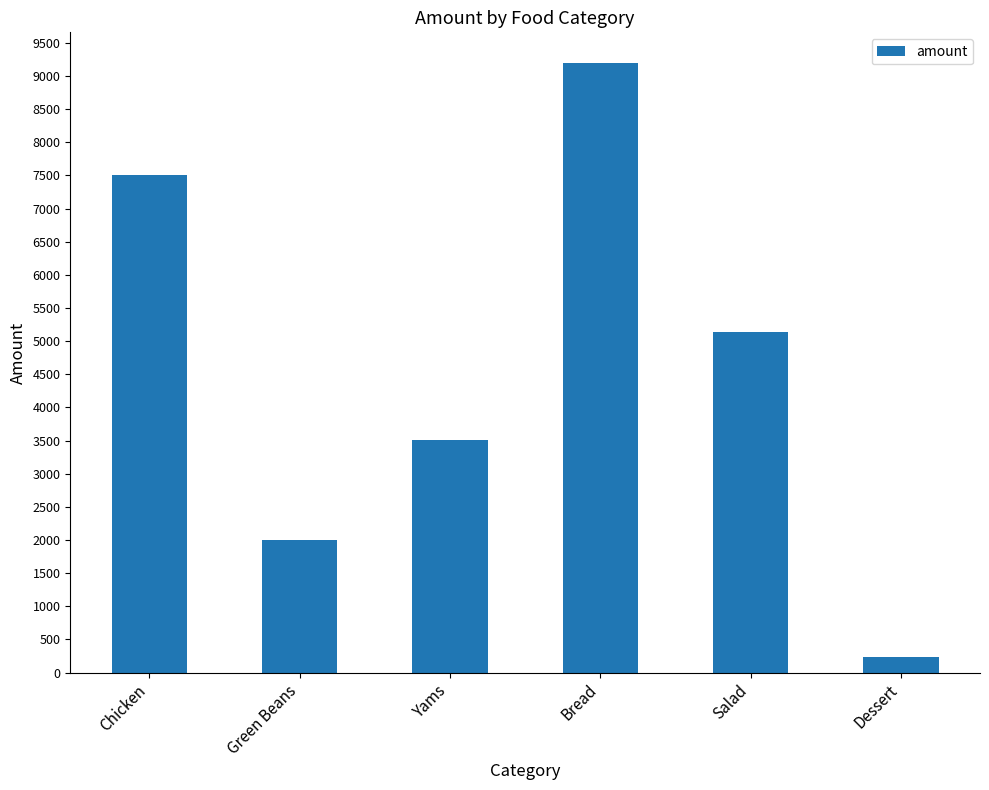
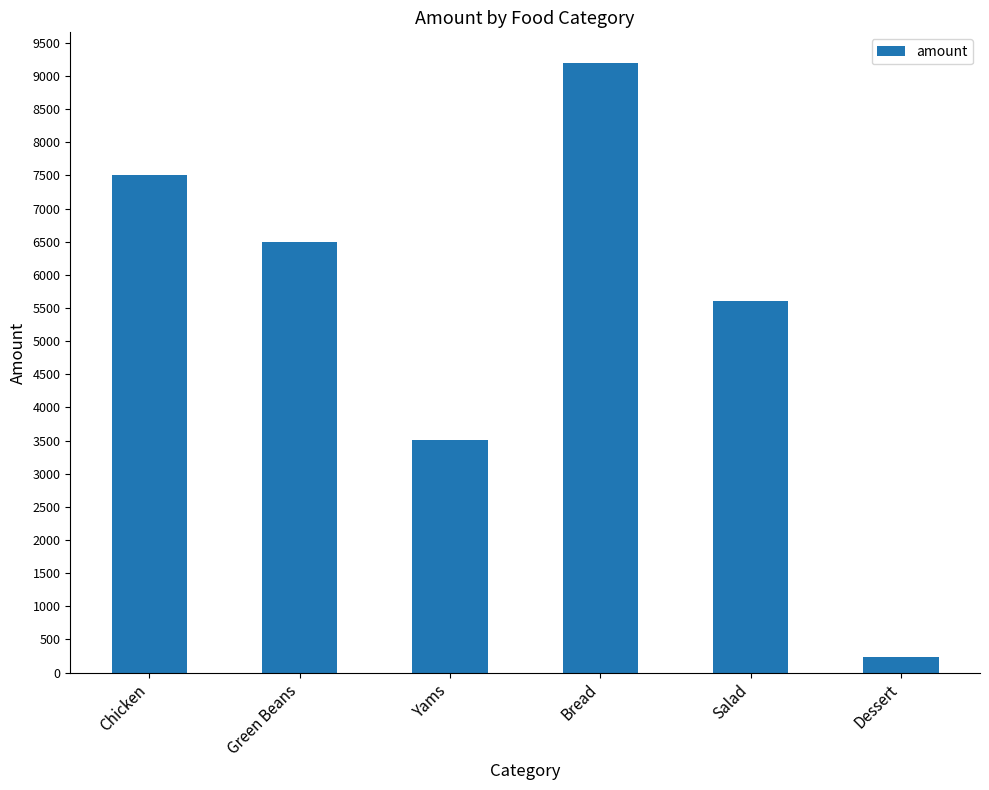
  {
    "Chicken": 7500,
-   "Green Beans": 2000,
+   "Green Beans": 6500,
    "Yams": 3500,
    "Bread": 9200,
-   "Salad": 5100,
+   "Salad": 5600,
    "Dessert": 200
  }
